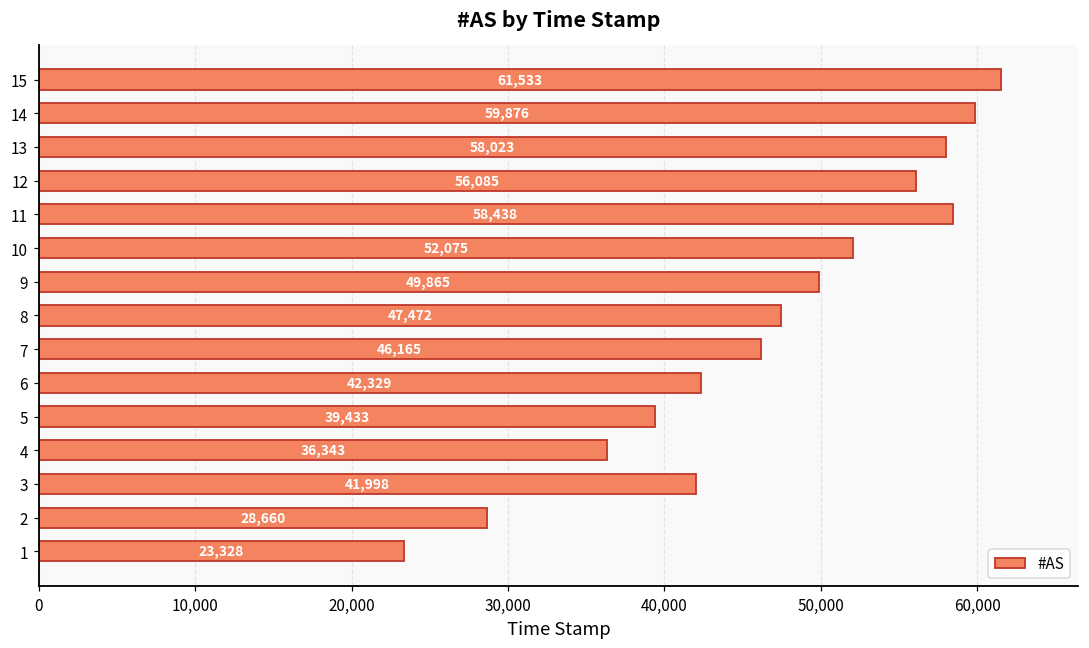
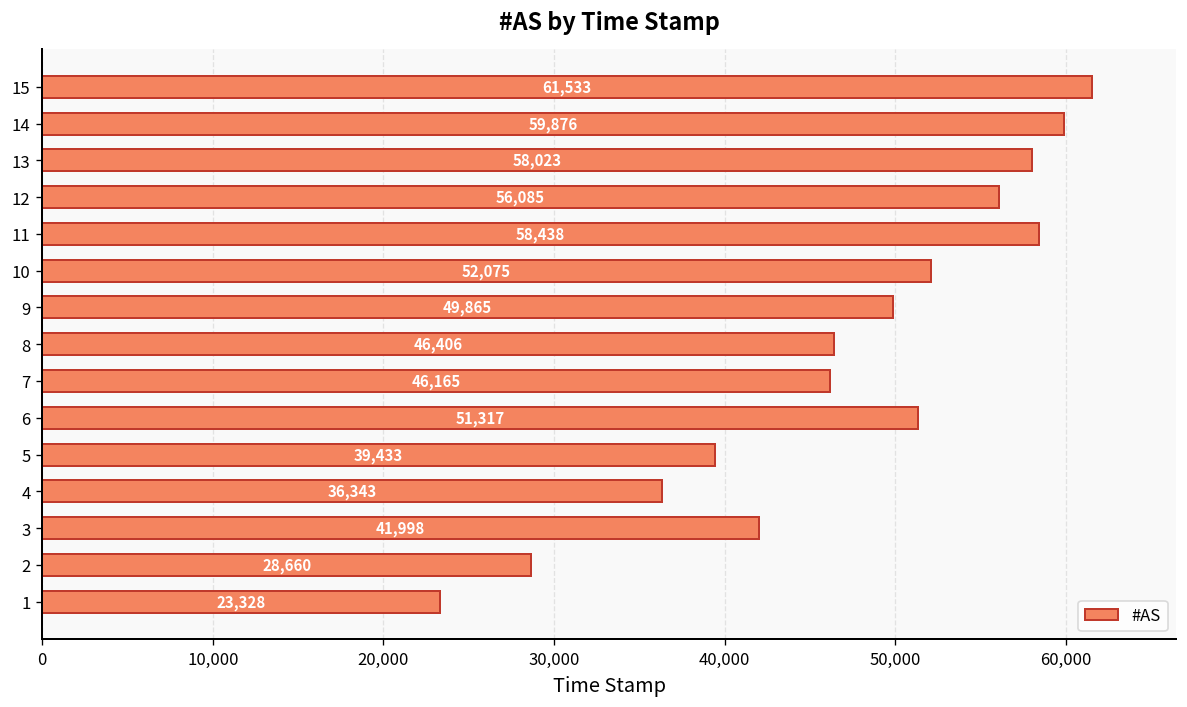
  {
    "15": "61,533",
    "14": "59,876",
    "13": "58,023",
    "12": "56,085",
    "11": "58,438",
    "10": "52,075",
    "9": "49,865",
-   "8": "47,472",
+   "8": "46,406",
    "7": "46,165",
-   "6": "42,329",
+   "6": "51,317",
    "5": "39,433",
    "4": "36,343",
    "3": "41,998",
    "2": "28,660",
    "1": "23,328"
  }
